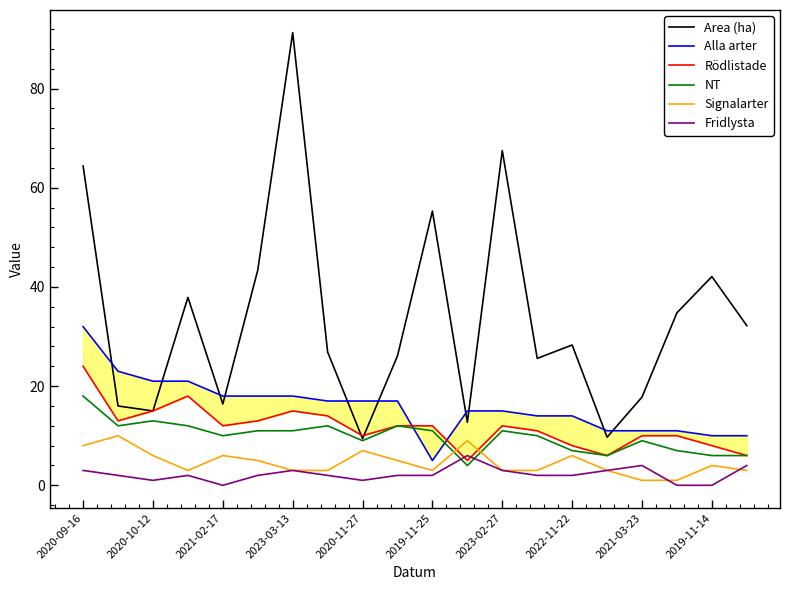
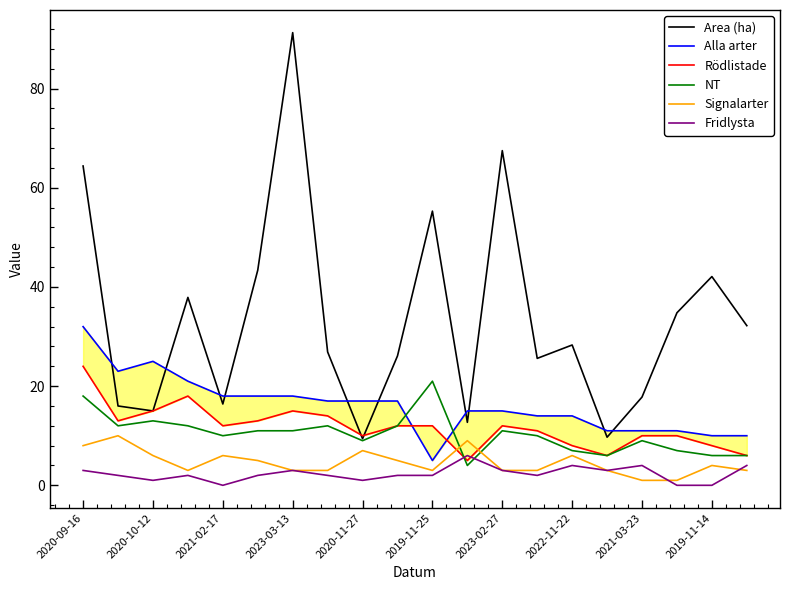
  {
    "Area (ha)": {
      "2020-09-16": 64,
      "2021-02-17": 16,
      "2023-03-13": 91,
      "2019-11-25": 55,
      "2022-11-22": 28,
      "2019-11-14": 42
    },
    "Alla arter": {
-     "2020-10-12": 21,
+     "2020-10-12": 25,
      "2019-11-25": 5
    },
    "Rödlistade": {
      "2020-09-16": 24,
      "2021-02-17": 12,
      "2023-03-13": 15,
      "2022-11-22": 8,
      "2019-11-14": 8
    },
    "NT": {
      "2020-09-16": 18,
      "2020-10-12": 13,
      "2021-02-17": 10,
      "2023-03-13": 11,
-     "2019-11-25": 11,
+     "2019-11-25": 21,
      "2022-11-22": 7,
      "2019-11-14": 6
    },
    "Signalarter": {
      "2020-09-16": 8,
      "2020-10-12": 6,
      "2021-02-17": 6,
      "2019-11-25": 3,
      "2022-11-22": 6,
      "2019-11-14": 4
    },
    "Fridlysta": {
      "2020-09-16": 3,
      "2020-10-12": 1,
      "2021-02-17": 0,
      "2019-11-25": 2,
-     "2022-11-22": 2,
+     "2022-11-22": 4,
      "2019-11-14": 0
    }
  }
